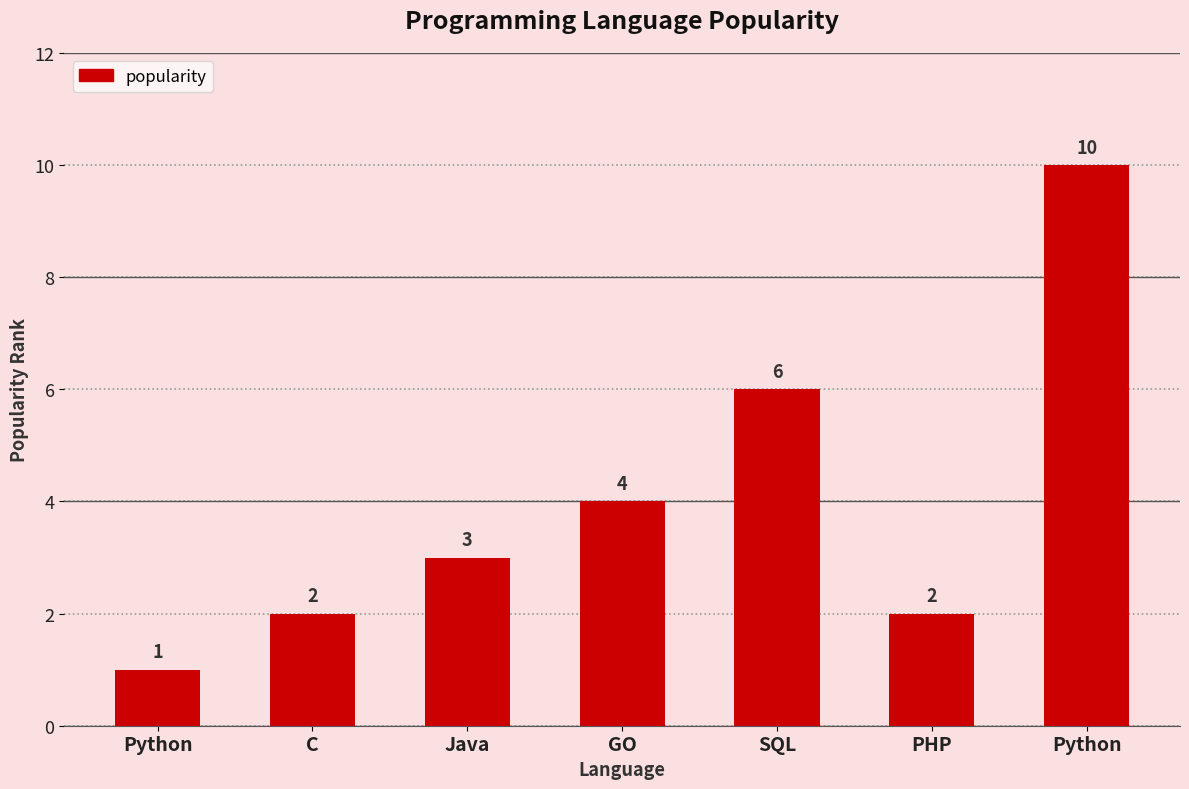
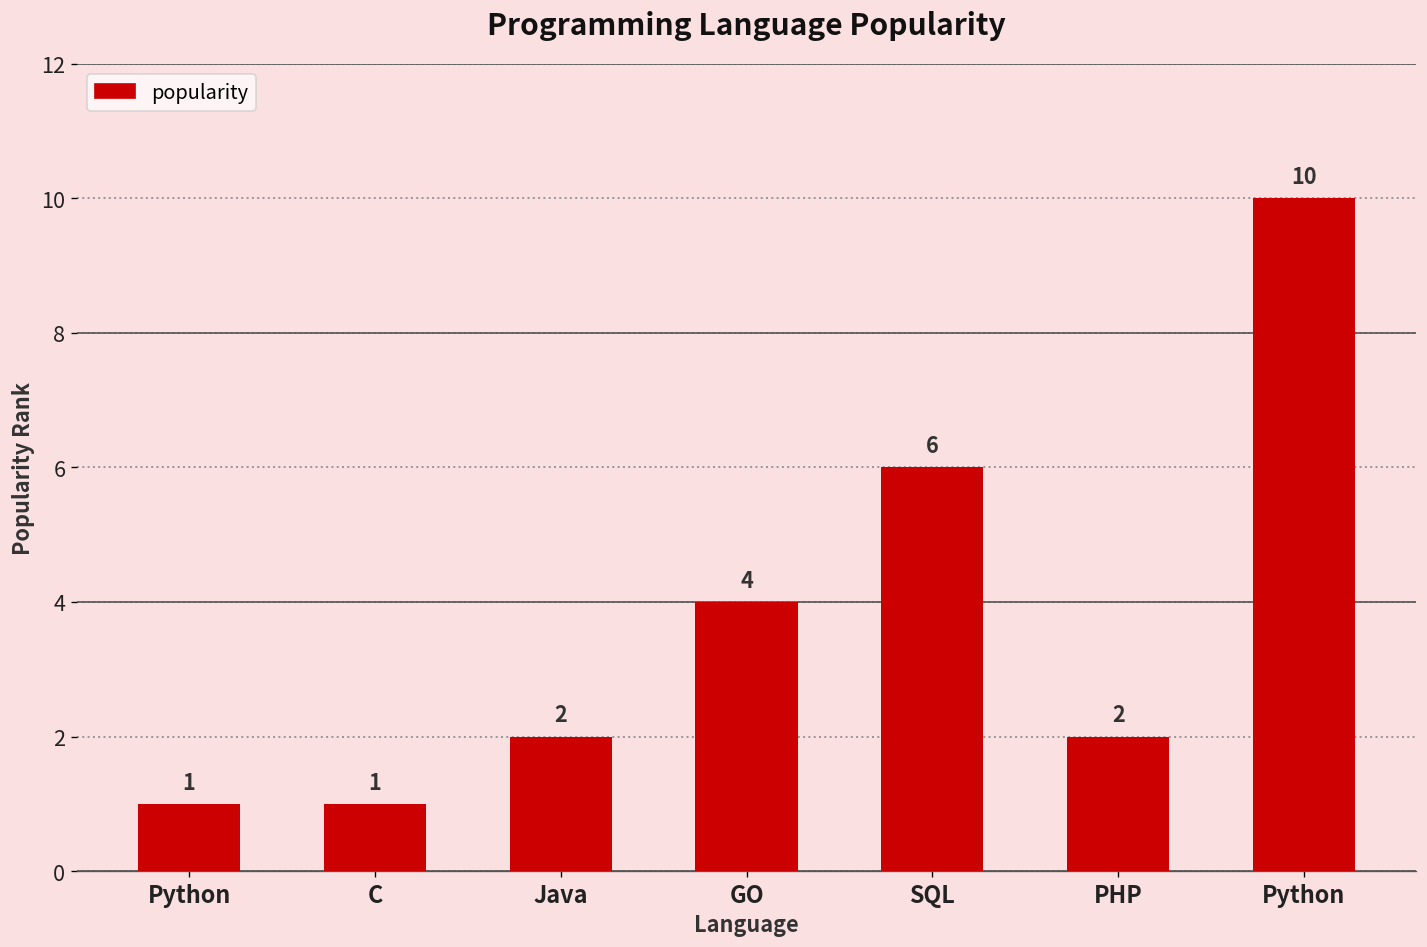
  {
-   "C": 2,
-   "Java": 3,
+   "C": 1,
+   "Java": 2,
    "GO": 4,
    "SQL": 6,
    "PHP": 2
  }
